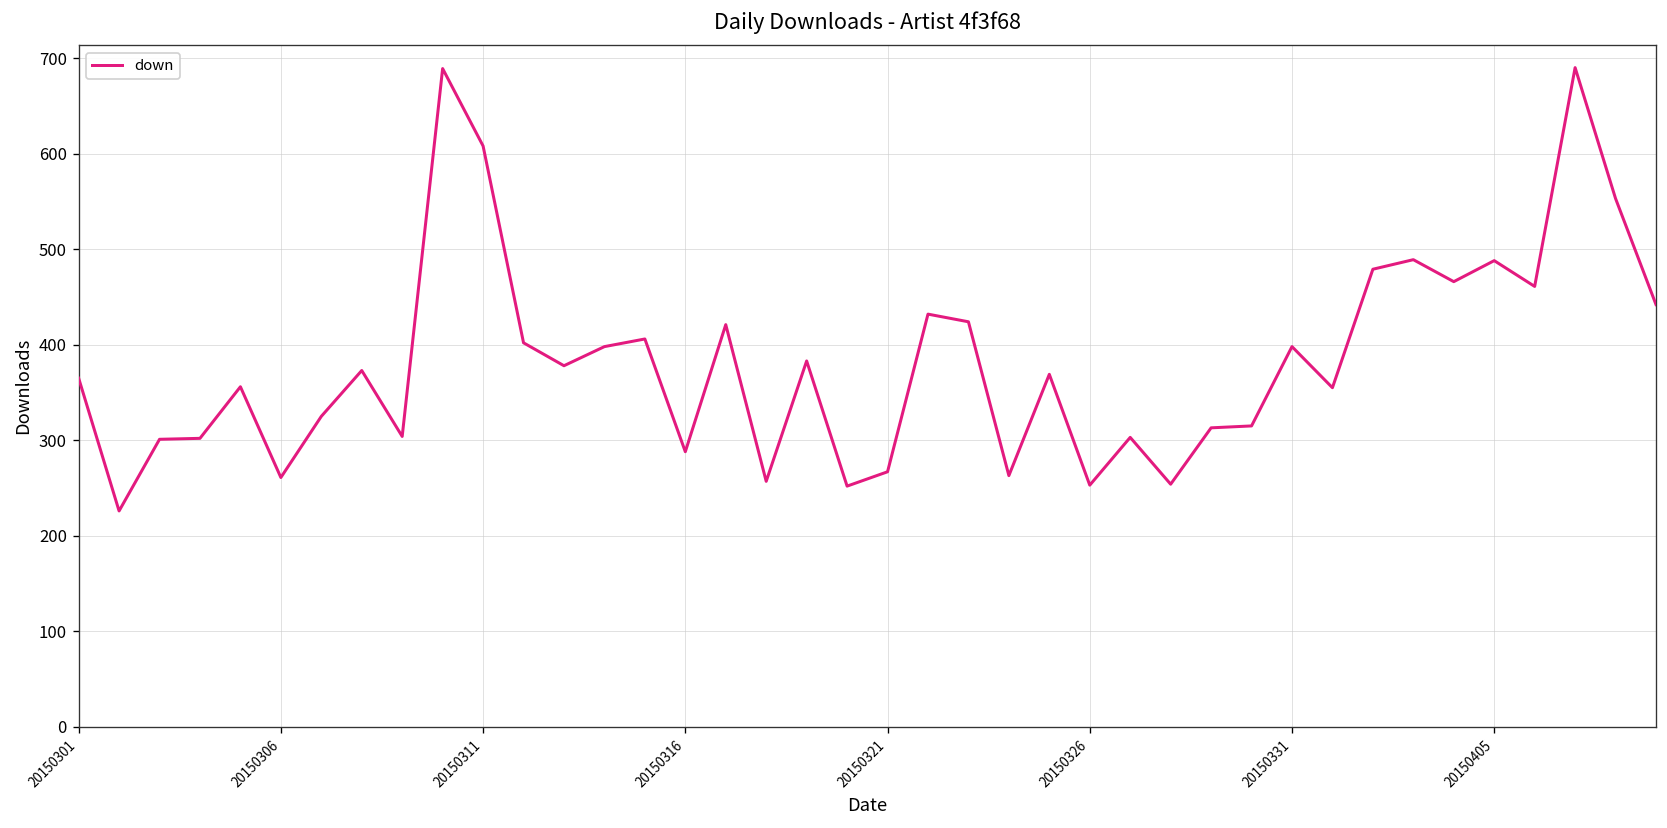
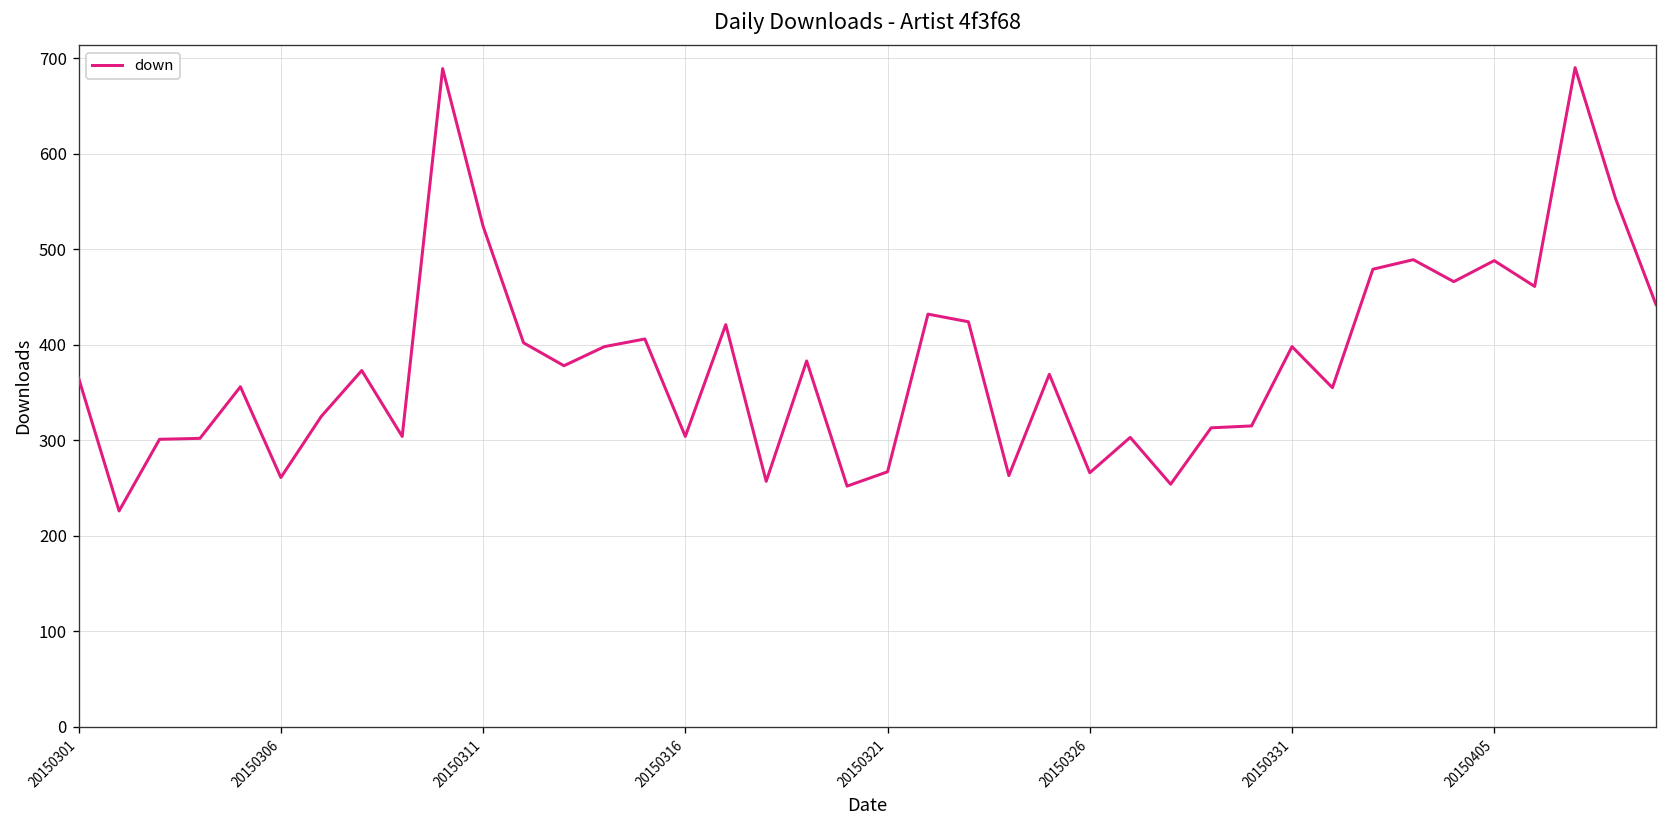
  {
    "20150301": 370,
    "20150306": 260,
-   "20150311": 610,
-   "20150316": 290,
+   "20150311": 520,
+   "20150316": 300,
    "20150321": 270,
-   "20150326": 250,
+   "20150326": 270,
    "20150331": 400,
    "20150405": 490
  }
